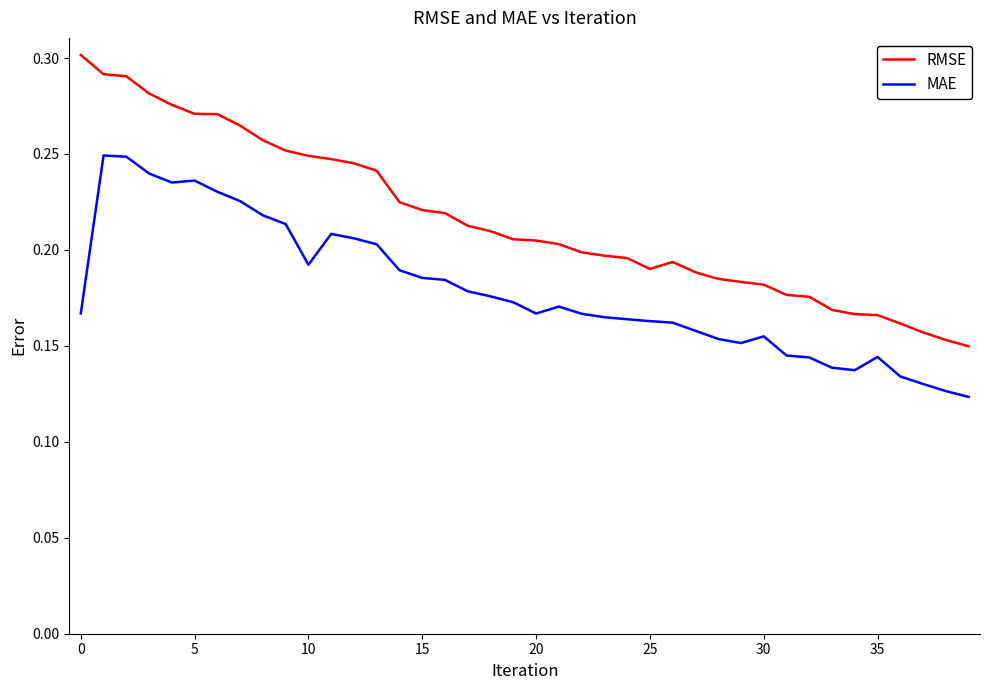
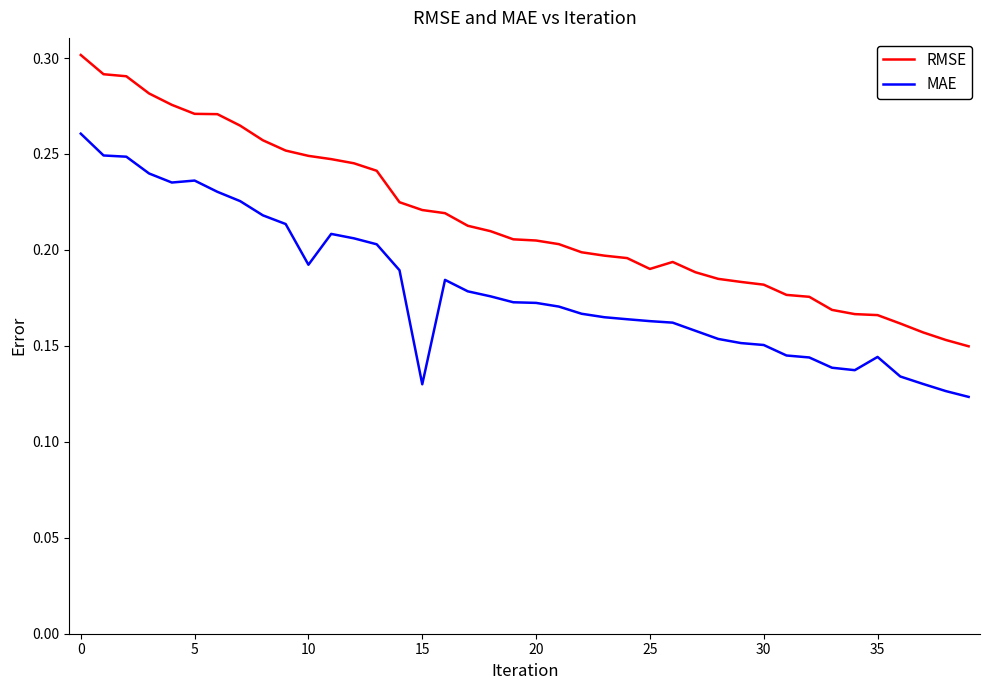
  {
    "RMSE": {
      "0": 0.302,
      "5": 0.271,
      "10": 0.249,
      "15": 0.221,
      "20": 0.205,
      "25": 0.190,
      "30": 0.182,
      "35": 0.166
    },
    "MAE": {
-     "0": 0.167,
+     "0": 0.261,
      "5": 0.236,
      "10": 0.192,
-     "15": 0.185,
-     "20": 0.167,
+     "15": 0.130,
+     "20": 0.172,
      "25": 0.163,
-     "30": 0.155,
+     "30": 0.150,
      "35": 0.144
    }
  }
